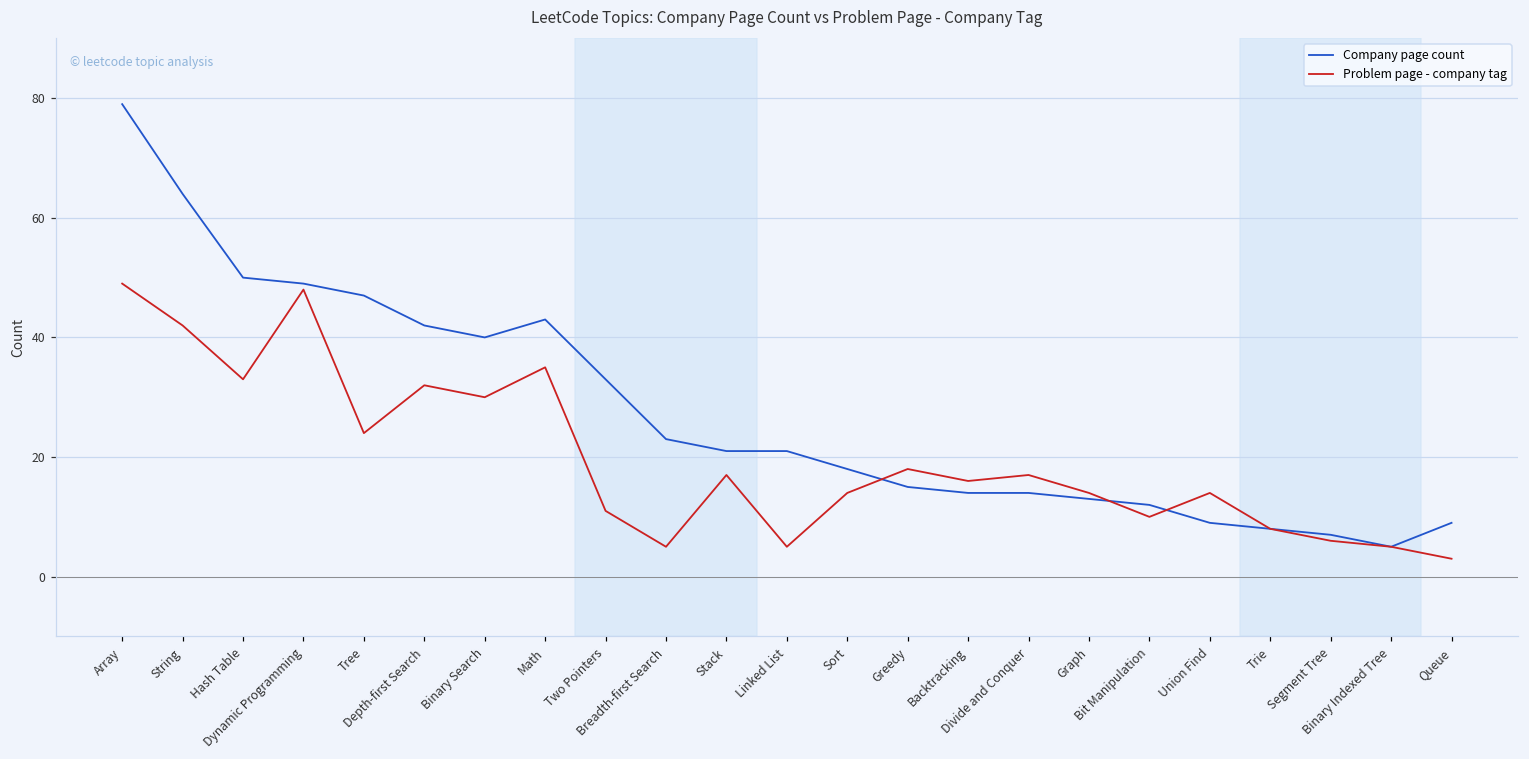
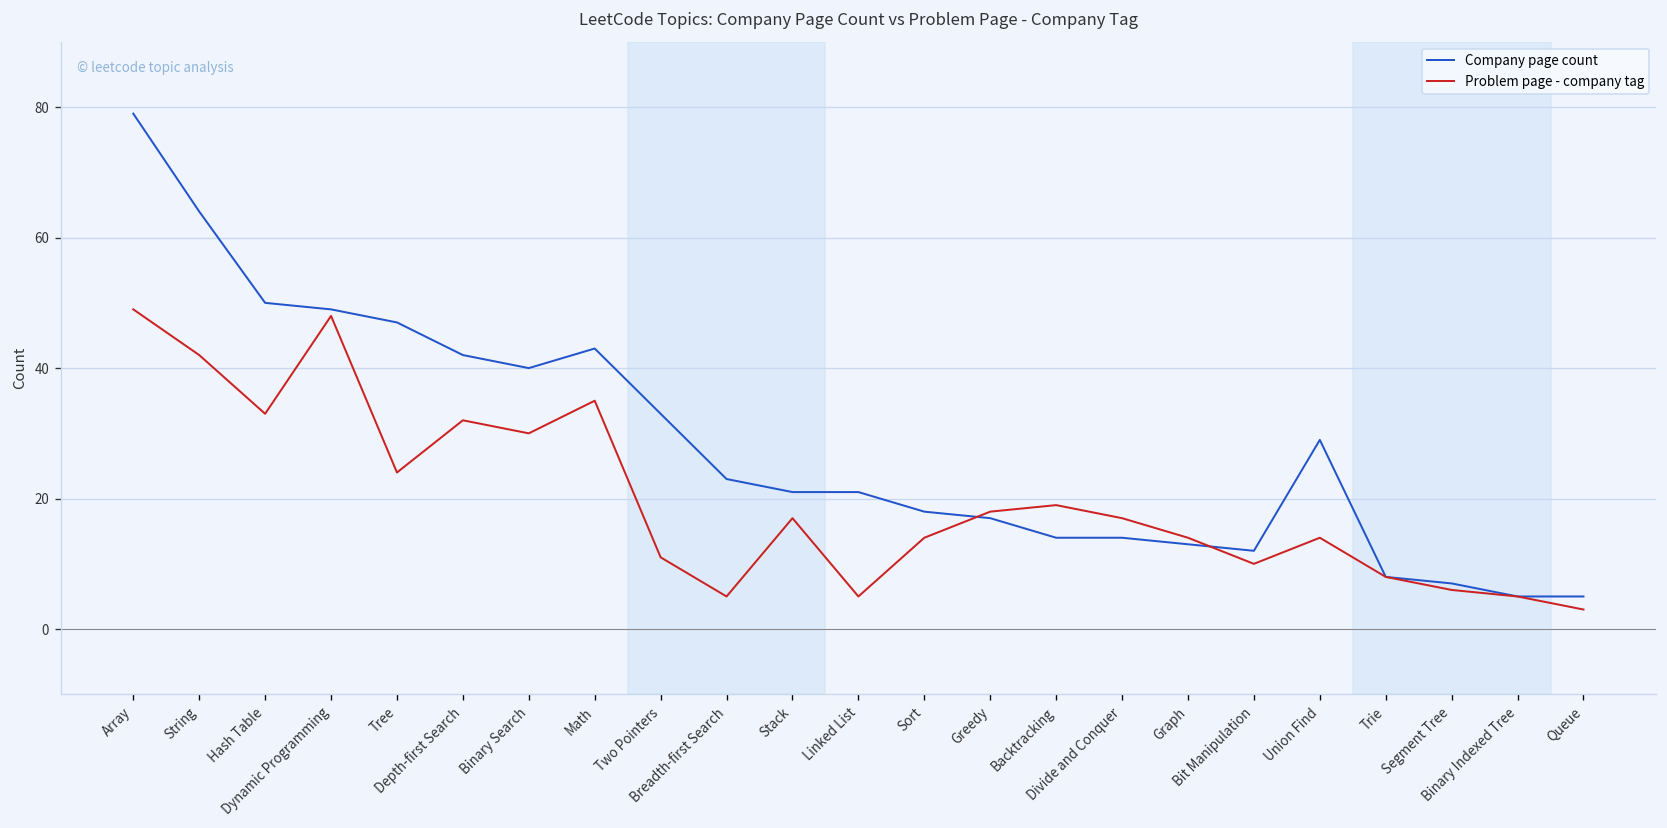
  {
    "Company page count": {
      "Array": 79,
      "String": 64,
      "Hash Table": 50,
      "Dynamic Programming": 49,
      "Tree": 47,
      "Depth-first Search": 42,
      "Binary Search": 40,
      "Math": 43,
      "Two Pointers": 33,
      "Breadth-first Search": 23,
      "Stack": 21,
      "Linked List": 21,
      "Sort": 18,
-     "Greedy": 15,
+     "Greedy": 17,
      "Backtracking": 14,
      "Divide and Conquer": 14,
      "Graph": 13,
      "Bit Manipulation": 12,
-     "Union Find": 9,
+     "Union Find": 29,
      "Segment Tree": 7,
-     "Queue": 9
+     "Queue": 5
    },
    "Problem page - company tag": {
      "Array": 49,
      "String": 42,
      "Hash Table": 33,
      "Dynamic Programming": 48,
      "Tree": 24,
      "Depth-first Search": 32,
      "Binary Search": 30,
      "Math": 35,
      "Two Pointers": 11,
      "Breadth-first Search": 5,
      "Stack": 17,
      "Linked List": 5,
      "Sort": 14,
      "Greedy": 18,
-     "Backtracking": 16,
+     "Backtracking": 19,
      "Divide and Conquer": 17,
      "Graph": 14,
      "Bit Manipulation": 10,
      "Union Find": 14,
      "Segment Tree": 6,
      "Queue": 3
    }
  }
